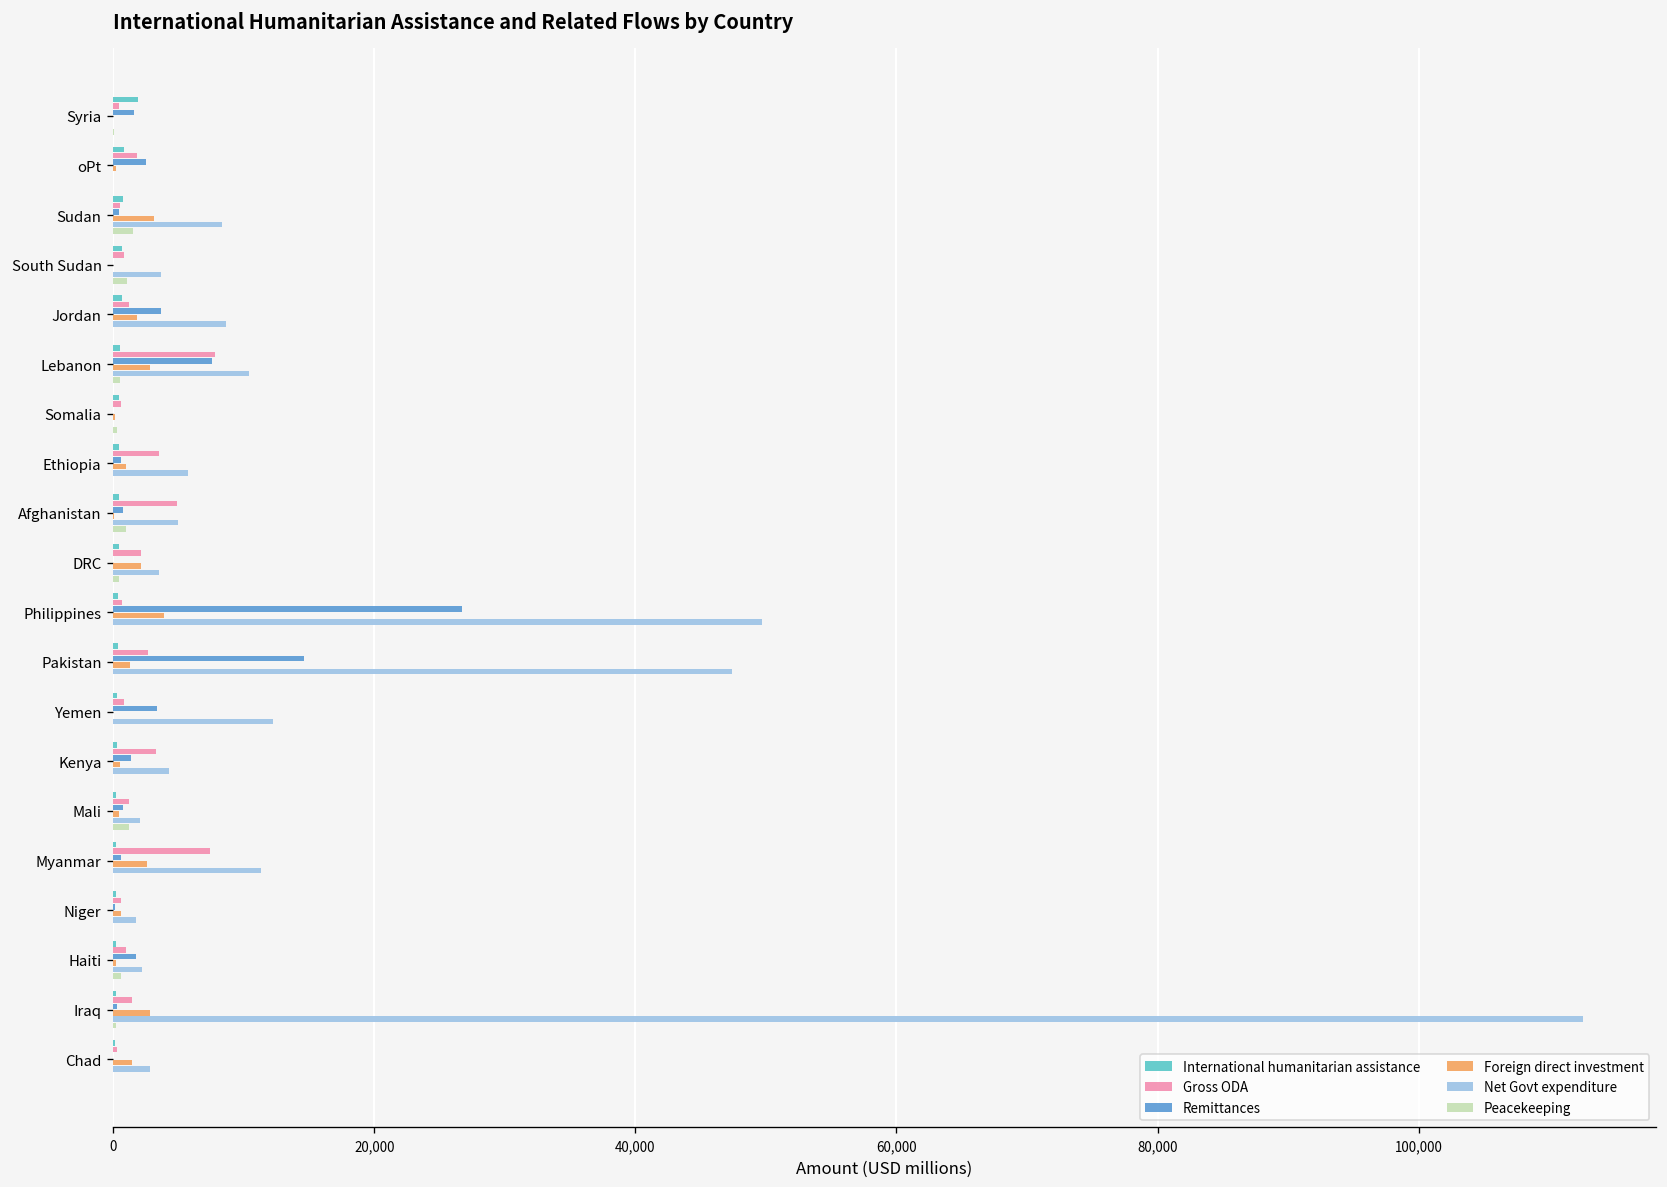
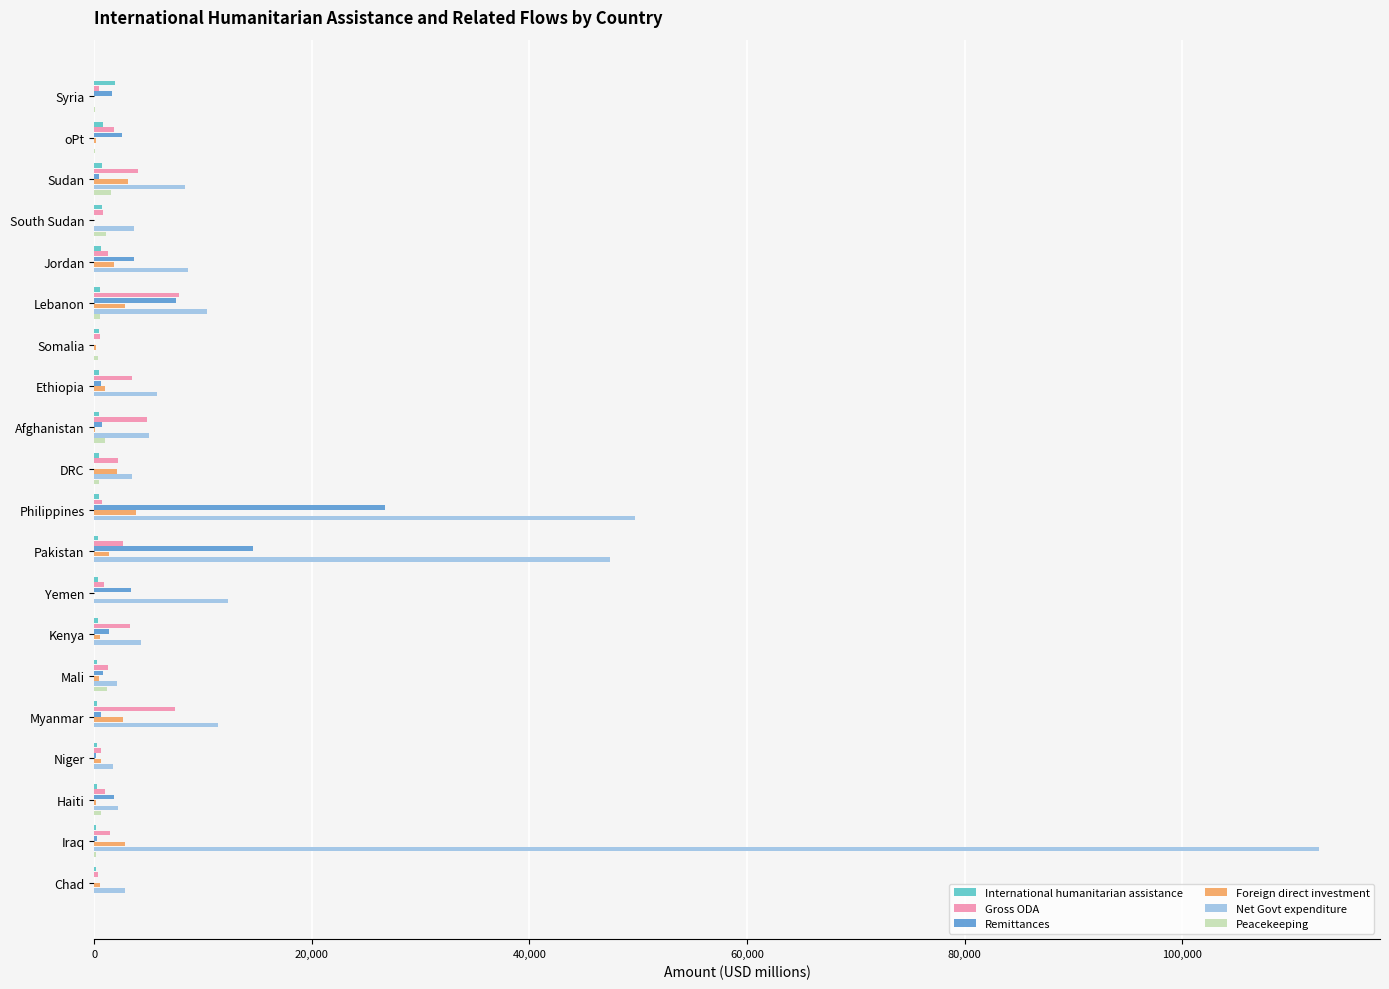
  {
    "Gross ODA": {
      "Syria": "400",
      "oPt": "1,800",
-     "Sudan": "500",
+     "Sudan": "4,000",
      "South Sudan": "800",
      "Jordan": "1,200",
      "Lebanon": "7,800",
      "Somalia": "600",
      "Ethiopia": "3,500",
      "Afghanistan": "4,900",
      "DRC": "2,100",
      "Philippines": "700",
      "Pakistan": "2,600",
      "Yemen": "800",
      "Kenya": "3,300",
      "Mali": "1,200",
      "Myanmar": "7,400",
      "Niger": "600",
      "Haiti": "1,000",
      "Iraq": "1,400",
      "Chad": "300"
    },
    "Foreign direct investment": {
      "Syria": "0",
      "Sudan": "3,100",
      "South Sudan": "0",
      "Jordan": "1,800",
      "Lebanon": "2,800",
      "Ethiopia": "1,000",
      "DRC": "2,100",
      "Philippines": "3,900",
      "Pakistan": "1,300",
      "Yemen": "0",
      "Kenya": "500",
      "Mali": "400",
      "Myanmar": "2,600",
      "Niger": "600",
      "Iraq": "2,900",
-     "Chad": "1,400"
+     "Chad": "500"
    },
    "Net Govt expenditure": {
      "Syria": "0",
      "oPt": "0",
      "Sudan": "8,300",
      "South Sudan": "3,700",
      "Jordan": "8,700",
      "Lebanon": "10,400",
      "Somalia": "0",
      "Ethiopia": "5,700",
      "Afghanistan": "5,000",
      "DRC": "3,500",
      "Philippines": "49,700",
      "Pakistan": "47,400",
      "Yemen": "12,200",
      "Kenya": "4,300",
      "Mali": "2,000",
      "Myanmar": "11,300",
      "Niger": "1,700",
      "Haiti": "2,200",
      "Iraq": "112,600",
      "Chad": "2,800"
    },
    "Peacekeeping": {
      "Sudan": "1,500",
      "South Sudan": "1,000",
      "Jordan": "0",
      "Lebanon": "500",
      "Somalia": "300",
      "Ethiopia": "0",
      "Afghanistan": "1,000",
      "DRC": "500",
      "Philippines": "0",
      "Yemen": "0",
      "Kenya": "0",
      "Mali": "1,200",
      "Myanmar": "0",
      "Haiti": "600",
      "Chad": "0"
    }
  }
